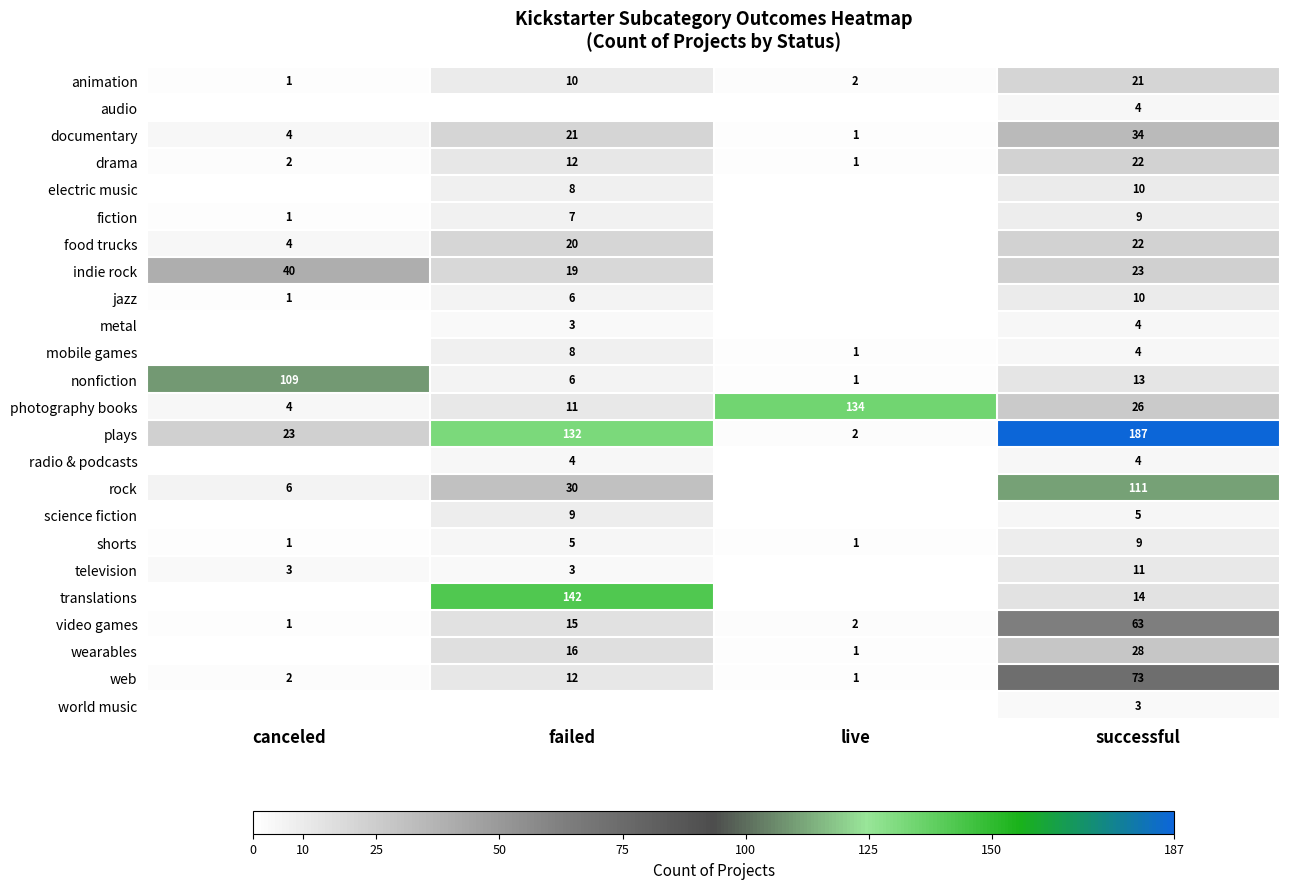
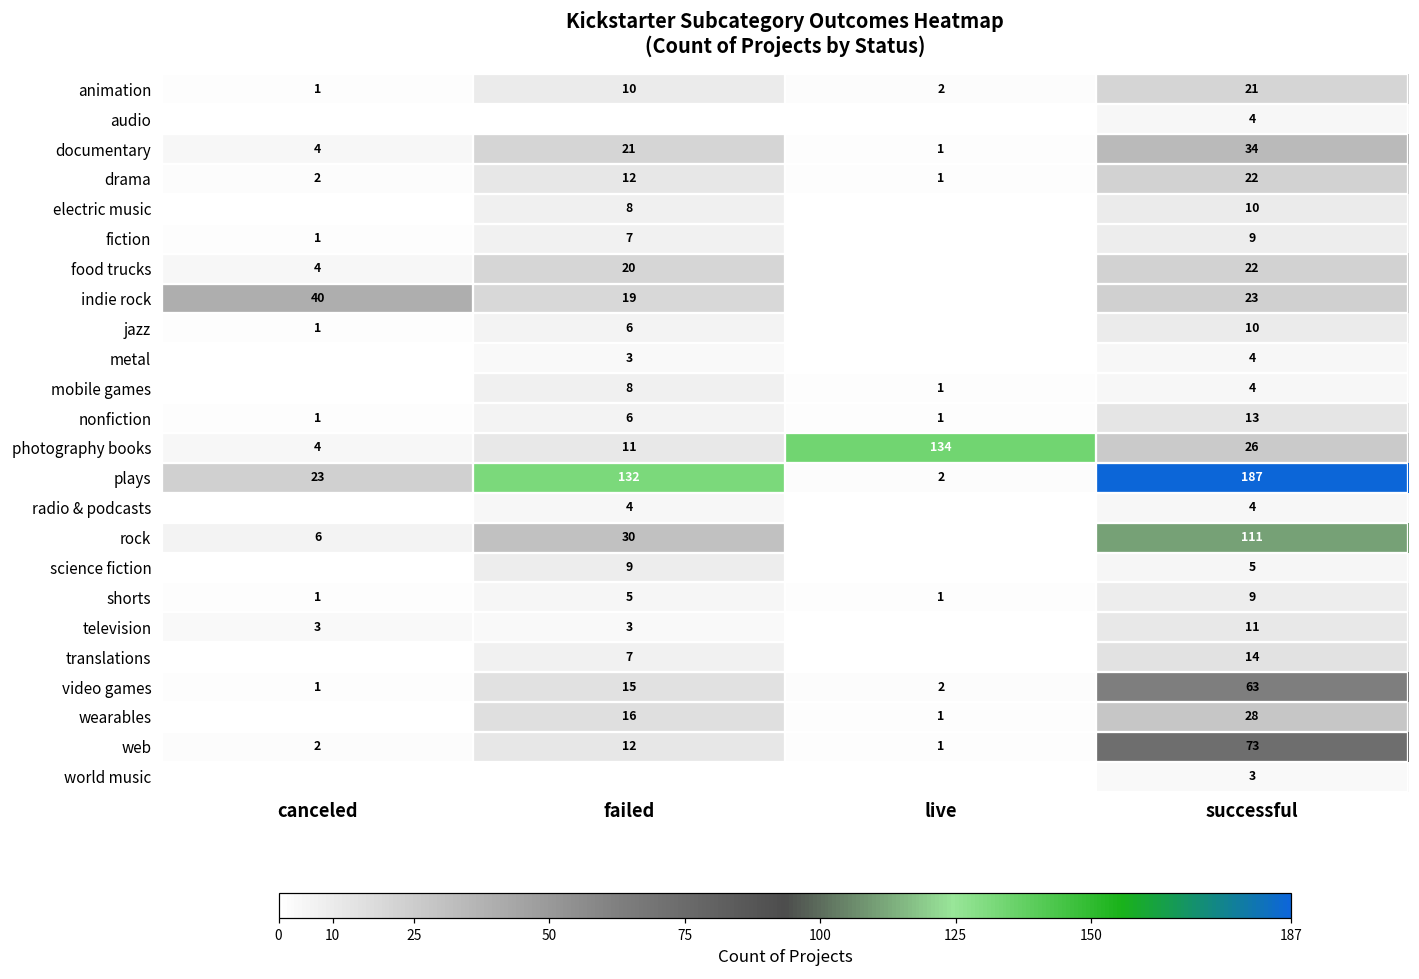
  {
    "animation": {
      "canceled": 1,
      "failed": 10,
      "live": 2,
      "successful": 21
    },
    "audio": {
      "successful": 4
    },
    "documentary": {
      "canceled": 4,
      "failed": 21,
      "live": 1,
      "successful": 34
    },
    "drama": {
      "canceled": 2,
      "failed": 12,
      "live": 1,
      "successful": 22
    },
    "electric music": {
      "failed": 8,
      "successful": 10
    },
    "fiction": {
      "canceled": 1,
      "failed": 7,
      "successful": 9
    },
    "food trucks": {
      "canceled": 4,
      "failed": 20,
      "successful": 22
    },
    "indie rock": {
      "canceled": 40,
      "failed": 19,
      "successful": 23
    },
    "jazz": {
      "canceled": 1,
      "failed": 6,
      "successful": 10
    },
    "metal": {
      "failed": 3,
      "successful": 4
    },
    "mobile games": {
      "failed": 8,
      "live": 1,
      "successful": 4
    },
    "nonfiction": {
-     "canceled": 109,
+     "canceled": 1,
      "failed": 6,
      "live": 1,
      "successful": 13
    },
    "photography books": {
      "canceled": 4,
      "failed": 11,
      "live": 134,
      "successful": 26
    },
    "plays": {
      "canceled": 23,
      "failed": 132,
      "live": 2,
      "successful": 187
    },
    "radio & podcasts": {
      "failed": 4,
      "successful": 4
    },
    "rock": {
      "canceled": 6,
      "failed": 30,
      "successful": 111
    },
    "science fiction": {
      "failed": 9,
      "successful": 5
    },
    "shorts": {
      "canceled": 1,
      "failed": 5,
      "live": 1,
      "successful": 9
    },
    "television": {
      "canceled": 3,
      "failed": 3,
      "successful": 11
    },
    "translations": {
-     "failed": 142,
+     "failed": 7,
      "successful": 14
    },
    "video games": {
      "canceled": 1,
      "failed": 15,
      "live": 2,
      "successful": 63
    },
    "wearables": {
      "failed": 16,
      "live": 1,
      "successful": 28
    },
    "web": {
      "canceled": 2,
      "failed": 12,
      "live": 1,
      "successful": 73
    },
    "world music": {
      "successful": 3
    }
  }
